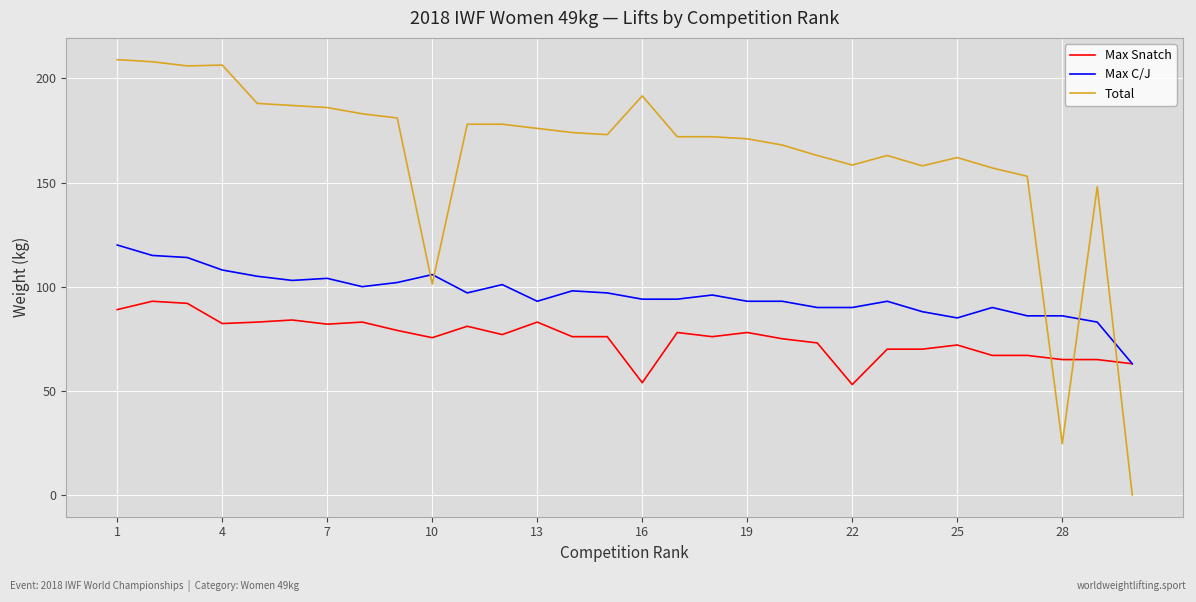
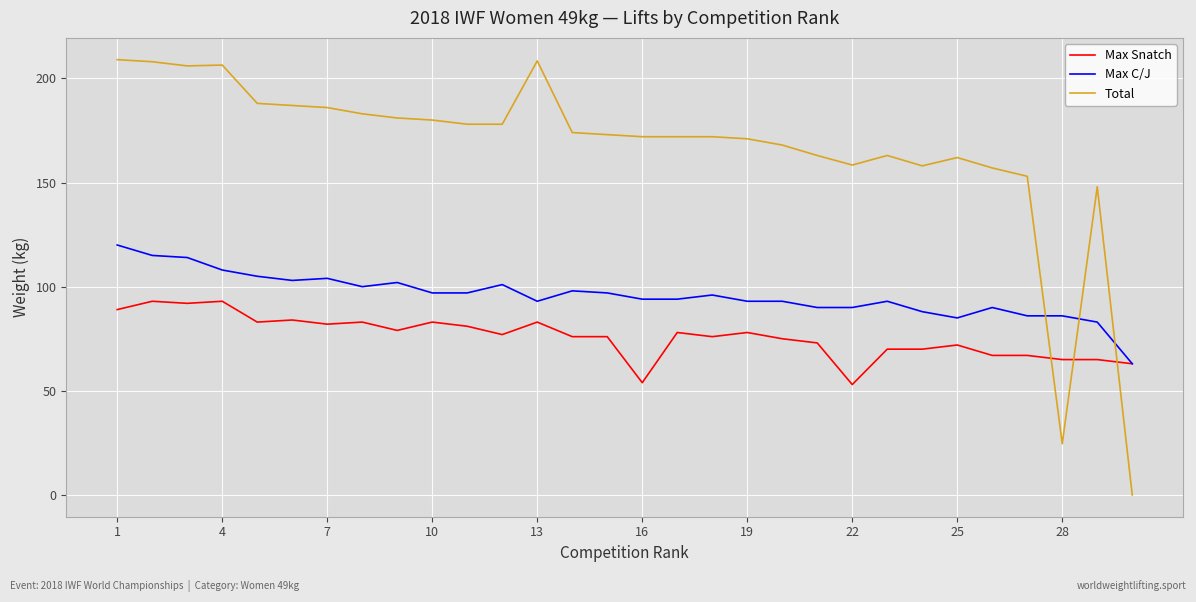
  {
    "Max Snatch": {
      "1": 89,
-     "4": 82,
+     "4": 93,
      "7": 82,
-     "10": 76,
+     "10": 83,
      "13": 83,
      "16": 54,
      "19": 78,
      "22": 53,
      "25": 72,
      "28": 65
    },
    "Max C/J": {
      "1": 120,
      "4": 108,
      "7": 104,
-     "10": 106,
+     "10": 97,
      "13": 93,
      "16": 94,
      "19": 93,
      "22": 90,
      "25": 85,
      "28": 86
    },
    "Total": {
      "1": 209,
      "4": 206,
      "7": 186,
-     "10": 101,
-     "13": 176,
-     "16": 192,
+     "10": 180,
+     "13": 208,
+     "16": 172,
      "19": 171,
      "22": 158,
      "25": 162,
      "28": 25
    }
  }
